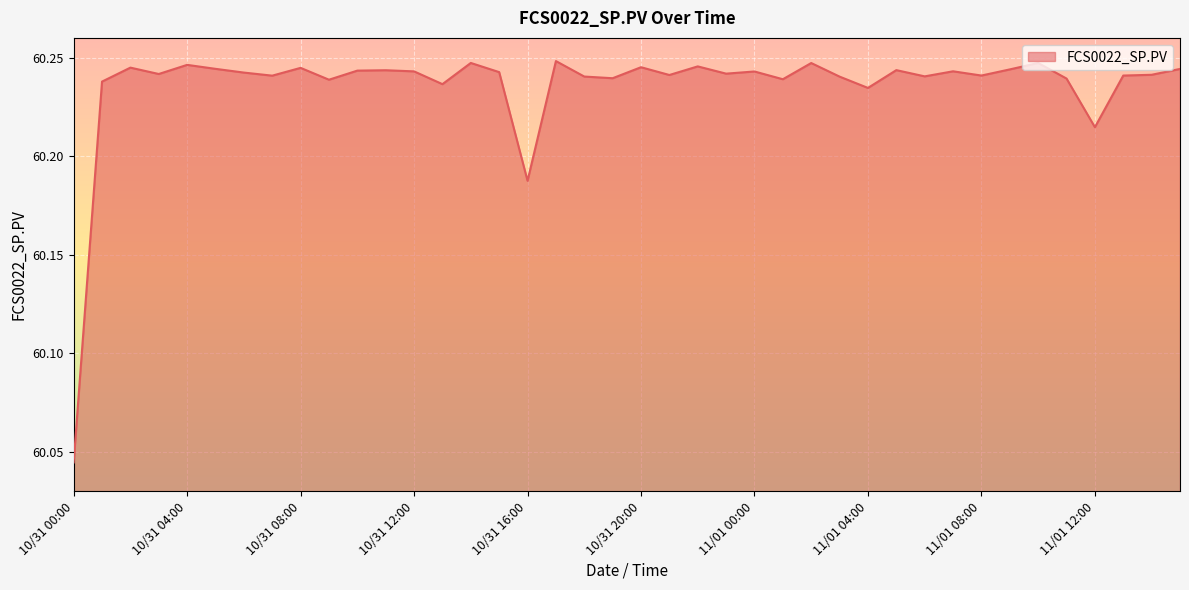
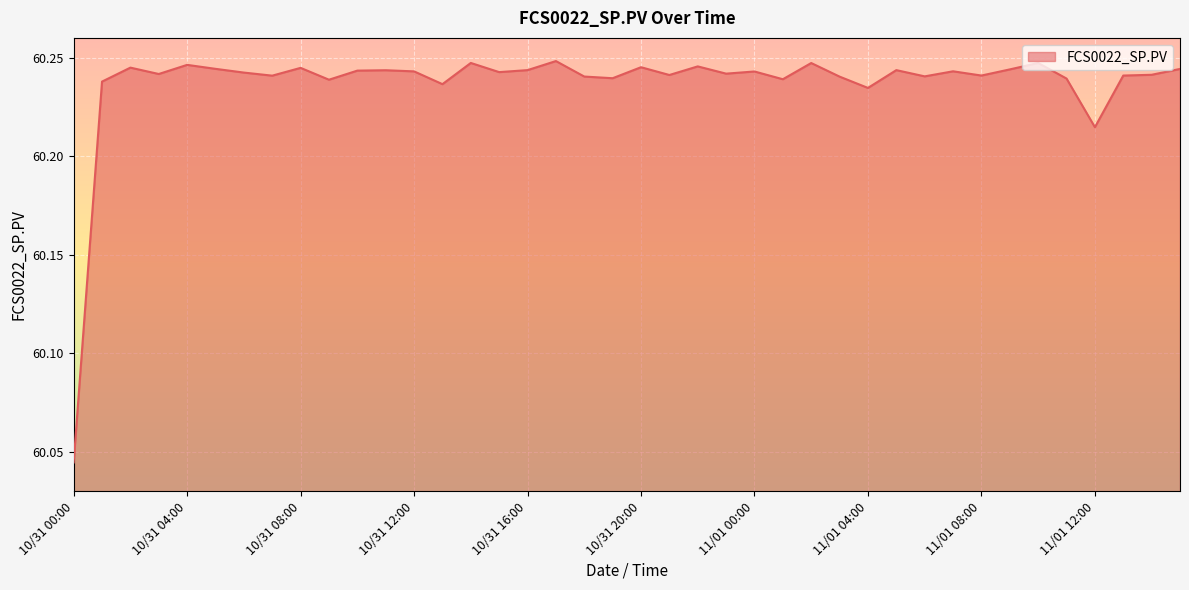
  {
    "10/31 00:00": 60.045,
    "10/31 04:00": 60.246,
    "10/31 08:00": 60.245,
    "10/31 12:00": 60.243,
-   "10/31 16:00": 60.187,
+   "10/31 16:00": 60.244,
    "10/31 20:00": 60.245,
    "11/01 00:00": 60.243,
    "11/01 04:00": 60.235,
    "11/01 08:00": 60.241,
    "11/01 12:00": 60.215
  }
